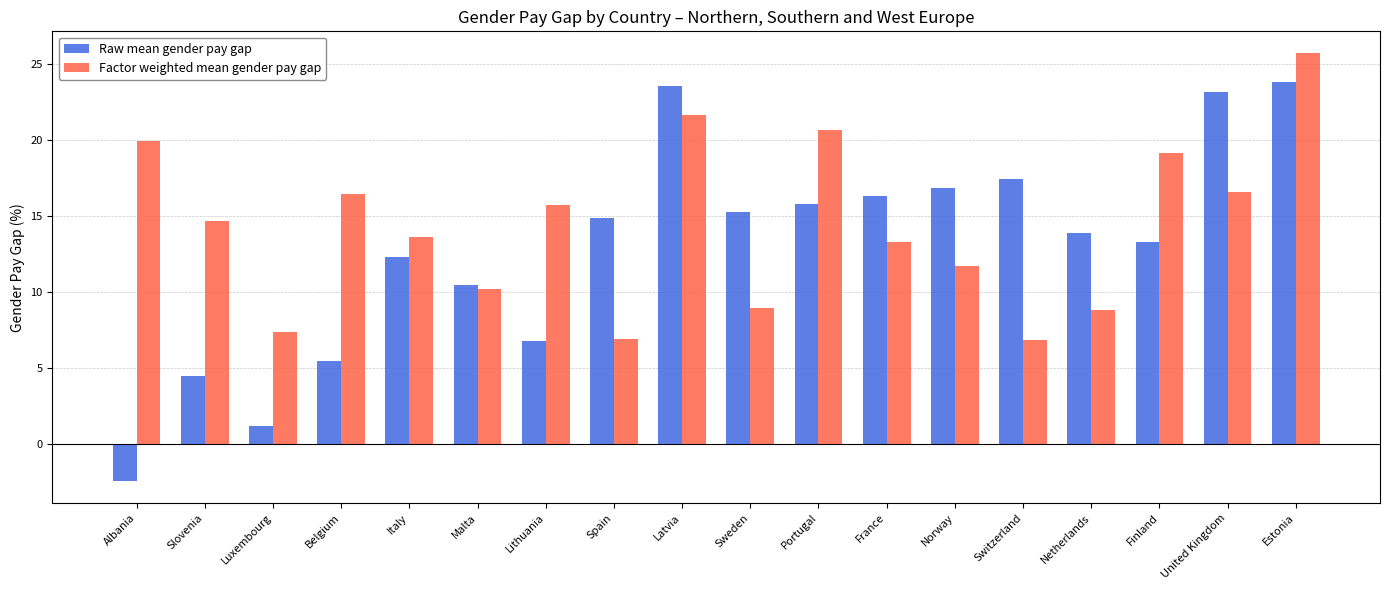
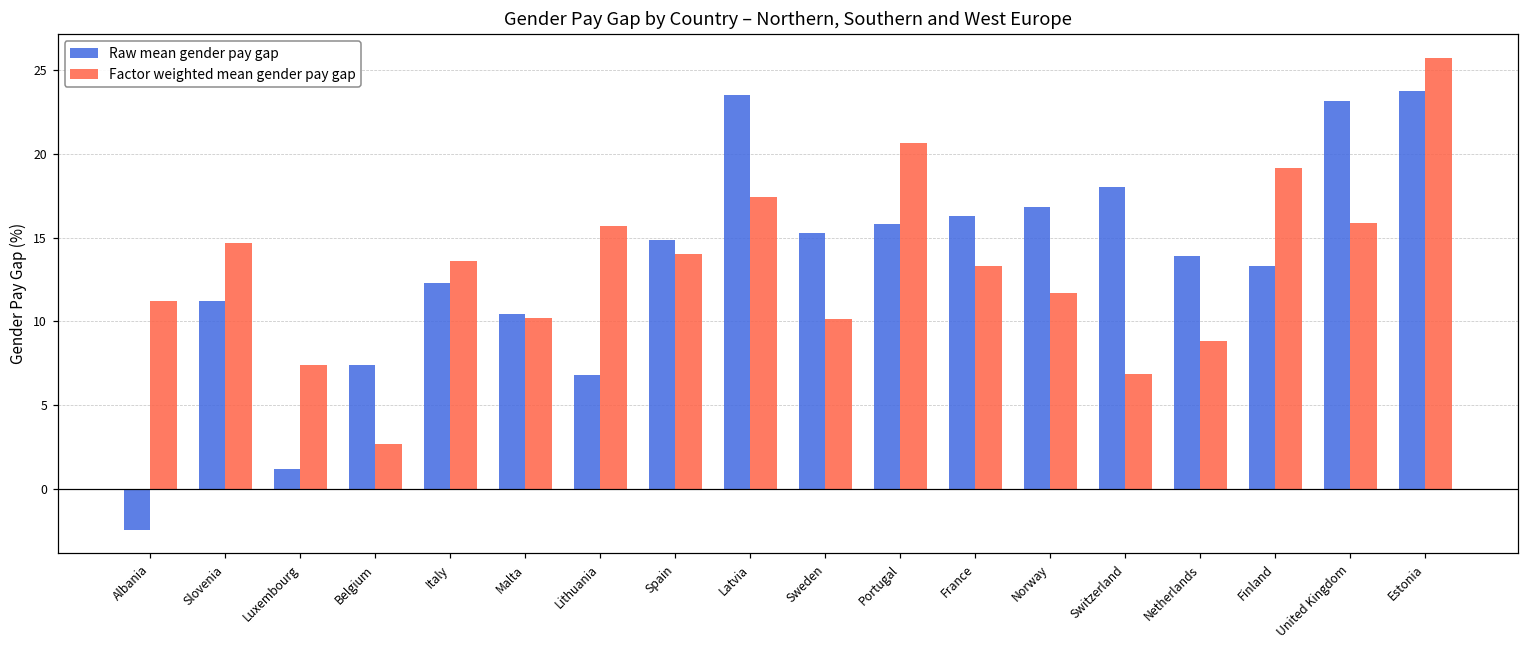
  {
    "Raw mean gender pay gap": {
      "Albania": -2.4,
-     "Slovenia": 4.5,
+     "Slovenia": 11.2,
      "Luxembourg": 1.2,
-     "Belgium": 5.5,
+     "Belgium": 7.4,
      "Italy": 12.3,
      "Malta": 10.4,
      "Lithuania": 6.8,
      "Spain": 14.9,
      "Latvia": 23.5,
      "Sweden": 15.3,
      "Portugal": 15.8,
      "France": 16.3,
      "Norway": 16.8,
-     "Switzerland": 17.4,
+     "Switzerland": 18.0,
      "Netherlands": 13.9,
      "Finland": 13.3,
      "United Kingdom": 23.2,
      "Estonia": 23.8
    },
    "Factor weighted mean gender pay gap": {
-     "Albania": 19.9,
+     "Albania": 11.2,
      "Slovenia": 14.6,
      "Luxembourg": 7.4,
-     "Belgium": 16.4,
+     "Belgium": 2.7,
      "Italy": 13.6,
      "Malta": 10.2,
      "Lithuania": 15.7,
-     "Spain": 6.9,
-     "Latvia": 21.6,
-     "Sweden": 9.0,
+     "Spain": 14.0,
+     "Latvia": 17.4,
+     "Sweden": 10.2,
      "Portugal": 20.6,
      "France": 13.3,
      "Norway": 11.7,
      "Switzerland": 6.8,
      "Netherlands": 8.8,
      "Finland": 19.1,
-     "United Kingdom": 16.6,
+     "United Kingdom": 15.9,
      "Estonia": 25.7
    }
  }
